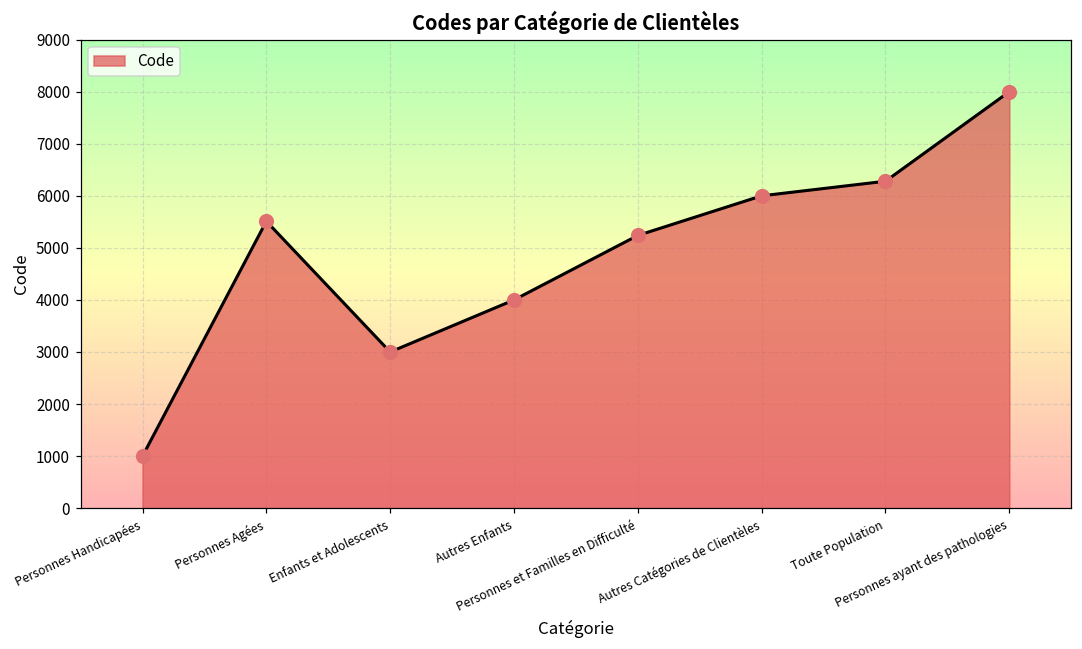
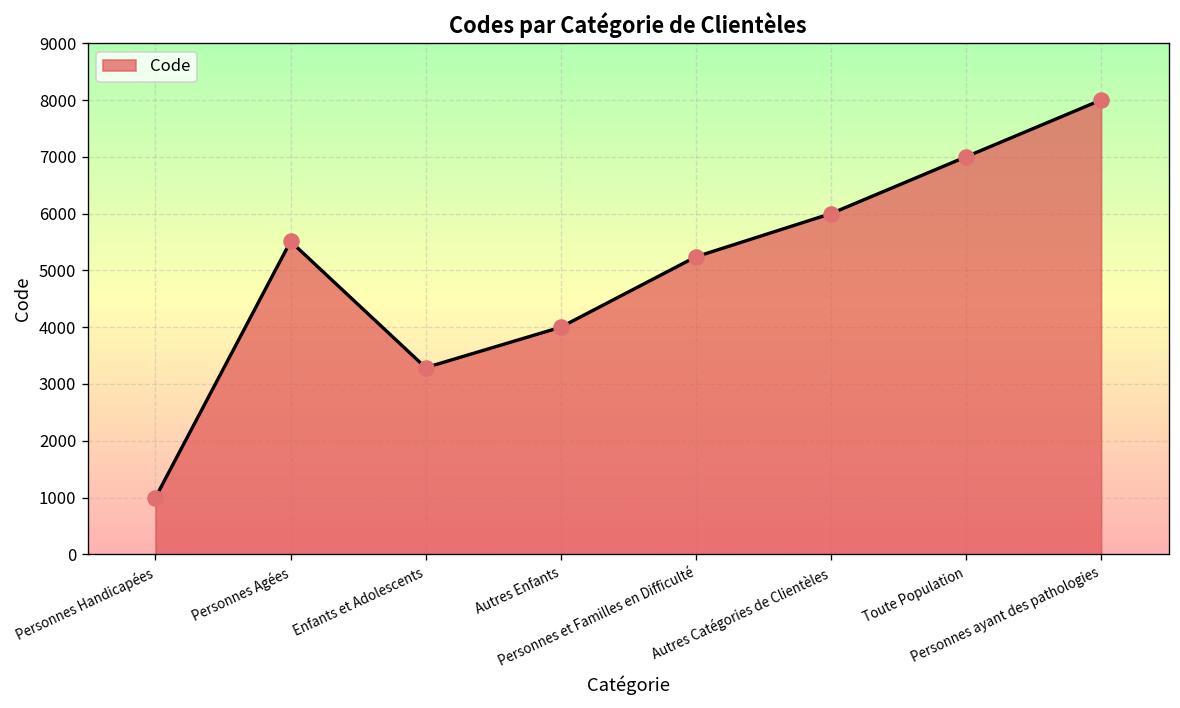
  {
    "Personnes Handicapées": 1000,
    "Personnes Agées": 5500,
-   "Enfants et Adolescents": 3000,
+   "Enfants et Adolescents": 3300,
    "Autres Enfants": 4000,
    "Personnes et Familles en Difficulté": 5200,
    "Autres Catégories de Clientèles": 6000,
-   "Toute Population": 6300,
+   "Toute Population": 7000,
    "Personnes ayant des pathologies": 8000
  }
